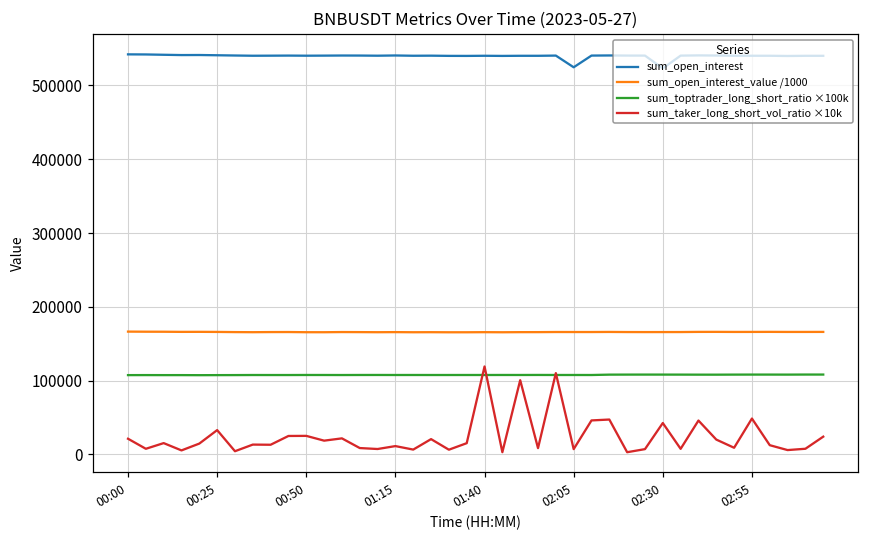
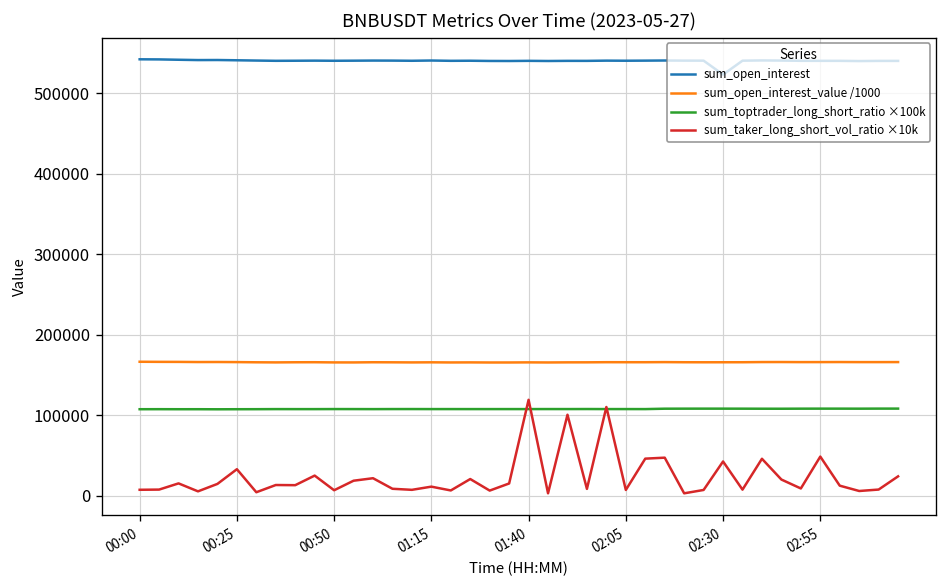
  {
    "sum_open_interest": {
      "00:00": 540000,
      "00:25": 540000,
      "00:50": 540000,
      "01:15": 540000,
      "01:40": 540000,
-     "02:05": 520000
+     "02:05": 540000
    },
    "sum_open_interest_value /1000": {
      "00:00": 170000,
      "00:25": 170000,
      "00:50": 170000,
      "01:15": 170000,
      "01:40": 170000,
      "02:05": 170000,
      "02:30": 170000,
      "02:55": 170000
    },
    "sum_toptrader_long_short_ratio ×100k": {
      "00:00": 110000,
      "00:25": 110000,
      "00:50": 110000,
      "01:15": 110000,
      "01:40": 110000,
      "02:05": 110000,
      "02:30": 110000,
      "02:55": 110000
    },
    "sum_taker_long_short_vol_ratio ×10k": {
-     "00:00": 20000,
+     "00:00": 10000,
      "00:25": 30000,
-     "00:50": 30000,
+     "00:50": 10000,
      "01:15": 10000,
      "01:40": 120000,
      "02:05": 10000,
      "02:30": 40000,
      "02:55": 50000
    }
  }
